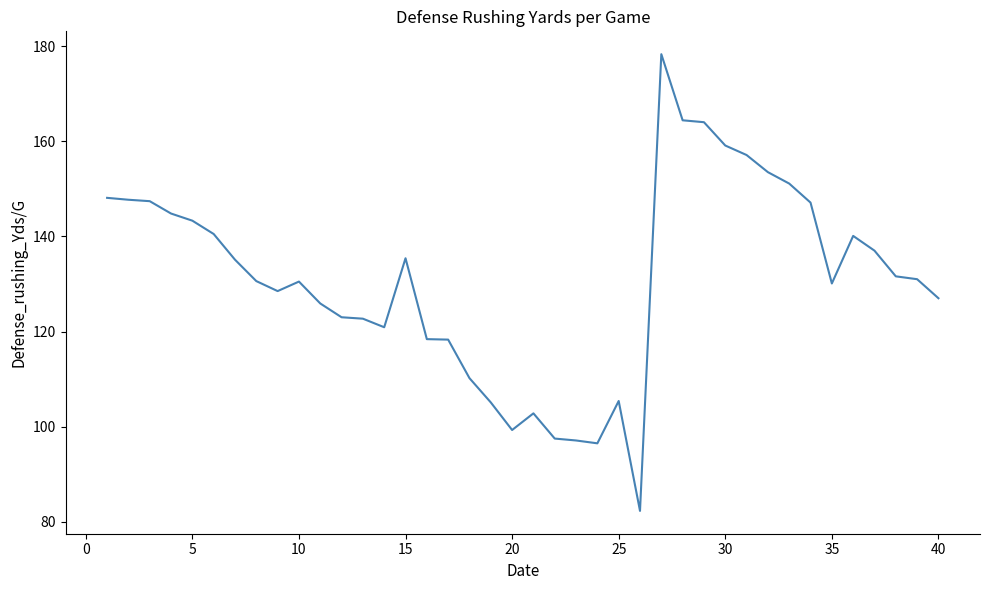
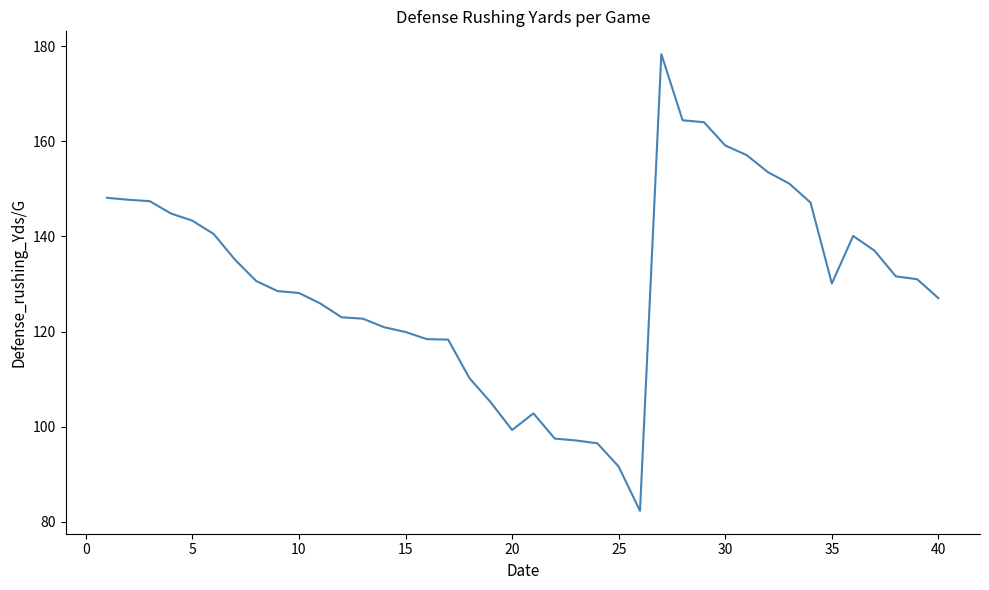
  {
    "5": 143,
-   "10": 131,
-   "15": 135,
+   "10": 128,
+   "15": 120,
    "20": 99,
-   "25": 105,
+   "25": 92,
    "30": 159,
    "35": 130,
    "40": 127
  }
